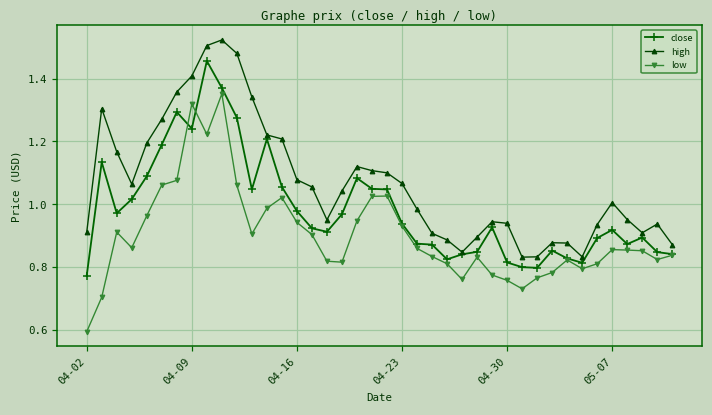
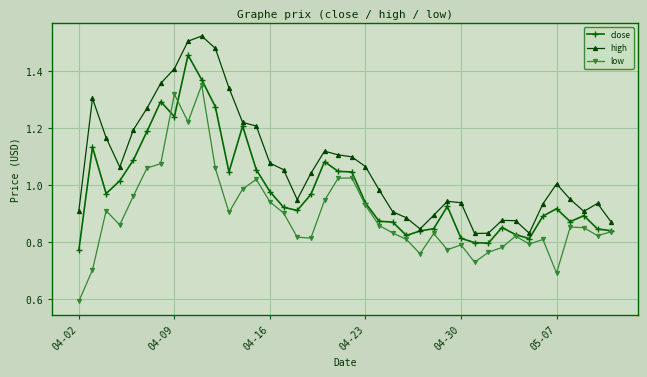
  {
    "low": {
      "04-02": 0.59,
      "04-09": 1.32,
      "04-16": 0.94,
-     "04-30": 0.76,
-     "05-07": 0.86
+     "04-30": 0.79,
+     "05-07": 0.69
    }
  }
